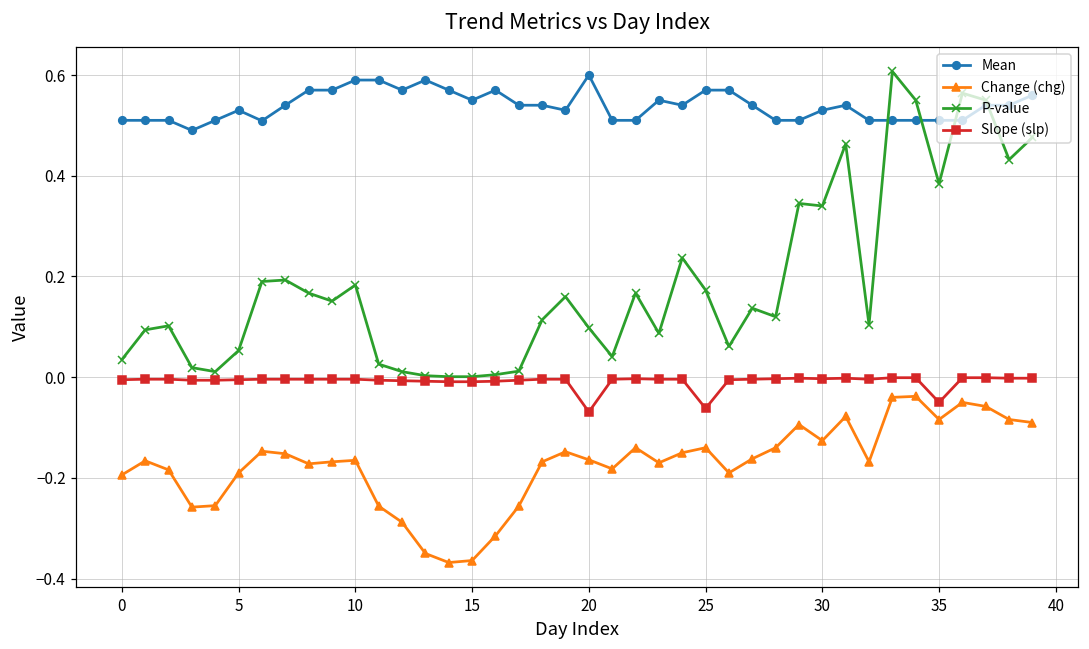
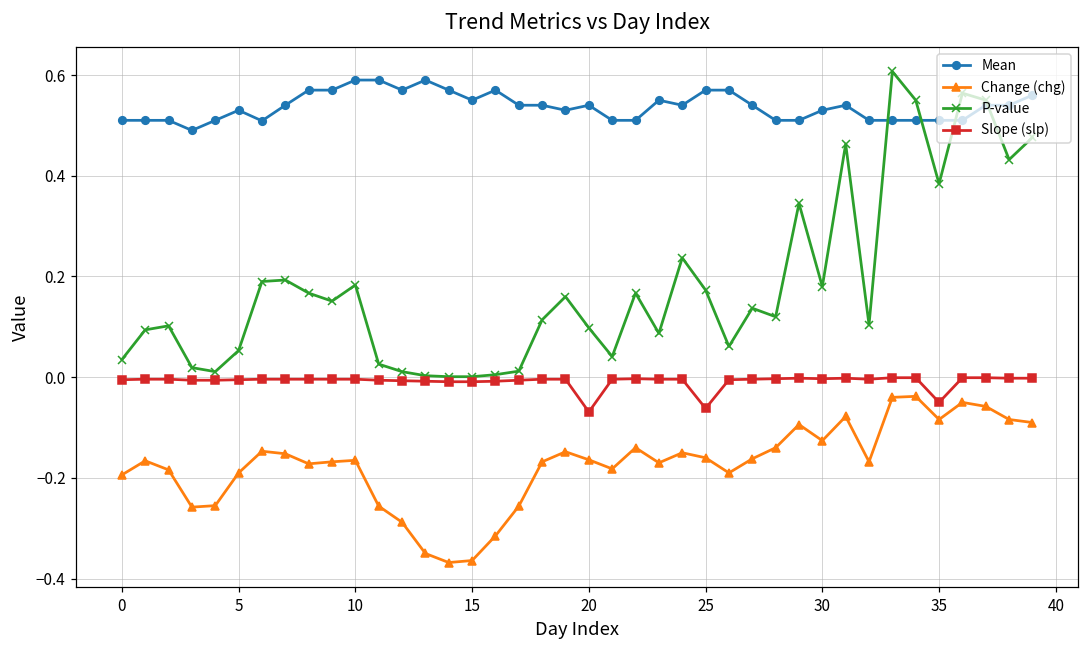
  {
    "Mean": {
      "0": 0.51,
      "5": 0.53,
      "10": 0.59,
      "15": 0.55,
-     "20": 0.60,
+     "20": 0.54,
      "25": 0.57,
      "30": 0.53
    },
    "Change (chg)": {
      "0": -0.19,
      "5": -0.19,
      "10": -0.17,
      "15": -0.36,
      "20": -0.16,
-     "25": -0.14,
+     "25": -0.16,
      "30": -0.13,
      "35": -0.08
    },
    "P-value": {
      "0": 0.04,
      "5": 0.05,
      "10": 0.18,
      "15": 0.00,
      "20": 0.10,
      "25": 0.17,
-     "30": 0.34,
+     "30": 0.18,
      "35": 0.38
    },
    "Slope (slp)": {
      "0": -0.01,
      "5": -0.01,
      "10": 0.00,
      "15": -0.01,
      "20": -0.07,
      "25": -0.06,
      "30": 0.00,
      "35": -0.05
    }
  }
